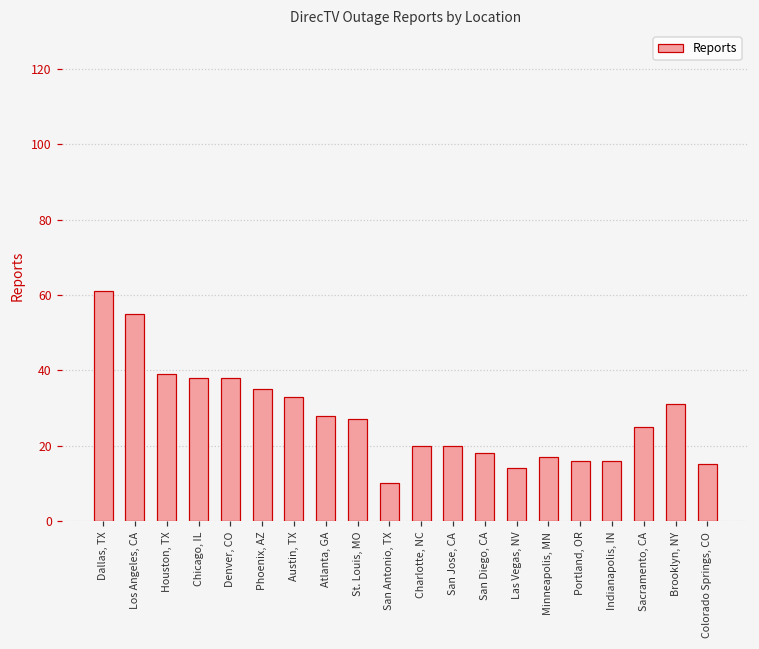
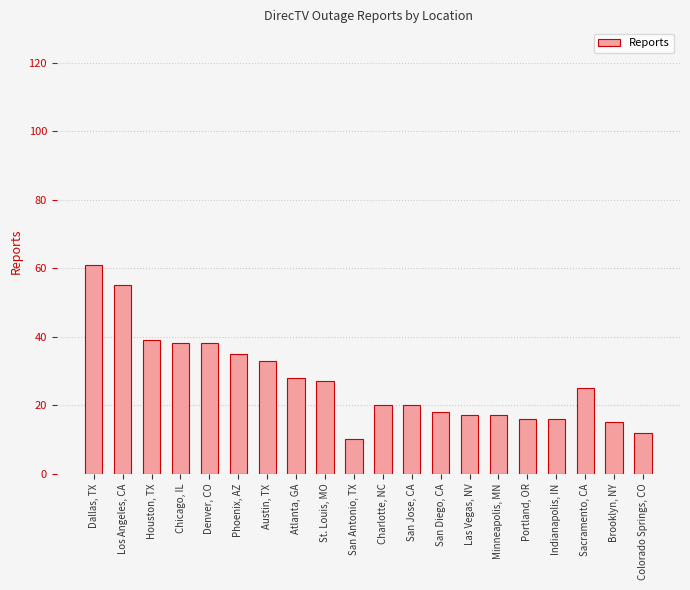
  {
    "Dallas, TX": 61,
    "Los Angeles, CA": 55,
    "Houston, TX": 39,
    "Chicago, IL": 38,
    "Denver, CO": 38,
    "Phoenix, AZ": 35,
    "Austin, TX": 33,
    "Atlanta, GA": 28,
    "St. Louis, MO": 27,
    "San Antonio, TX": 10,
    "Charlotte, NC": 20,
    "San Jose, CA": 20,
    "San Diego, CA": 18,
-   "Las Vegas, NV": 14,
+   "Las Vegas, NV": 17,
    "Minneapolis, MN": 17,
    "Portland, OR": 16,
    "Indianapolis, IN": 16,
    "Sacramento, CA": 25,
-   "Brooklyn, NY": 31,
-   "Colorado Springs, CO": 15
+   "Brooklyn, NY": 15,
+   "Colorado Springs, CO": 12
  }
